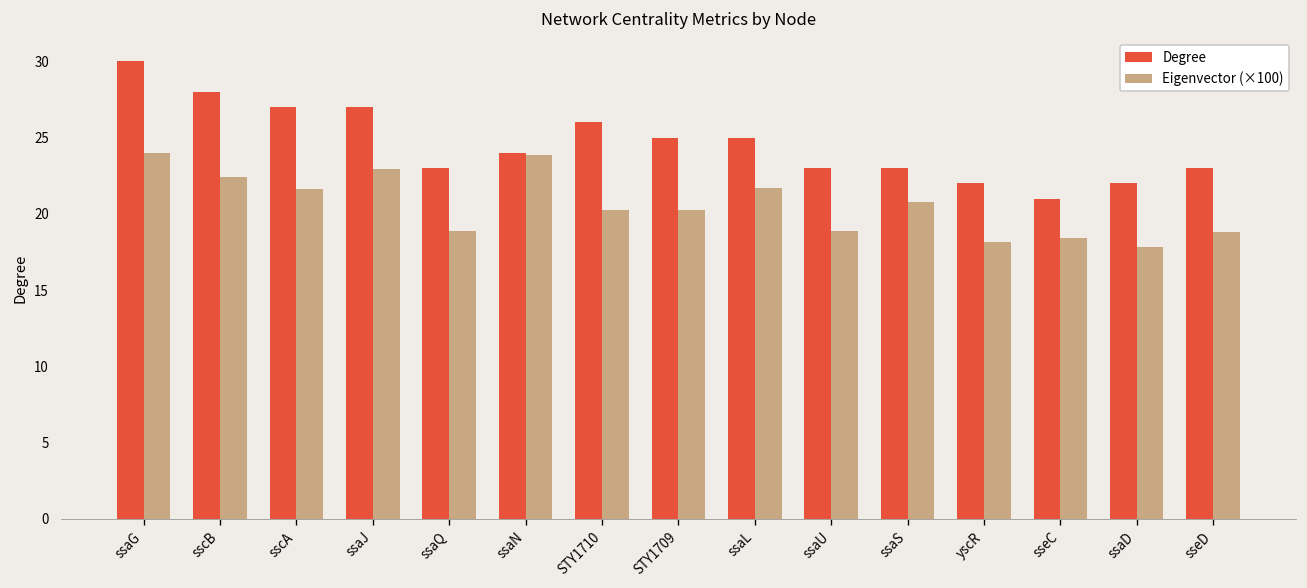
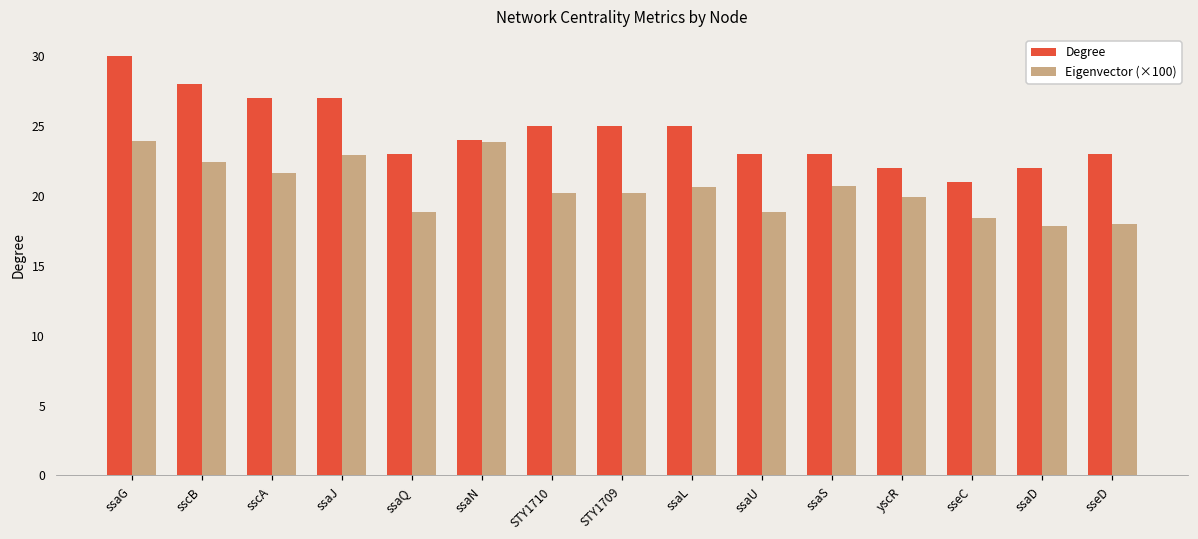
  {
    "Degree": {
      "ssaG": 30,
      "sscB": 28,
      "sscA": 27,
      "ssaJ": 27,
      "ssaQ": 23,
      "ssaN": 24,
-     "STY1710": 26,
+     "STY1710": 25,
      "STY1709": 25,
      "ssaL": 25,
      "ssaU": 23,
      "ssaS": 23,
      "yscR": 22,
      "sseC": 21,
      "ssaD": 22,
      "sseD": 23
    },
    "Eigenvector (×100)": {
      "ssaG": 24.0,
      "sscB": 22.4,
      "sscA": 21.6,
      "ssaJ": 22.9,
      "ssaQ": 18.9,
      "ssaN": 23.8,
      "STY1710": 20.2,
      "STY1709": 20.2,
-     "ssaL": 21.7,
+     "ssaL": 20.7,
      "ssaU": 18.9,
      "ssaS": 20.7,
-     "yscR": 18.1,
+     "yscR": 19.9,
      "sseC": 18.4,
      "ssaD": 17.8,
-     "sseD": 18.8
+     "sseD": 18.0
    }
  }
